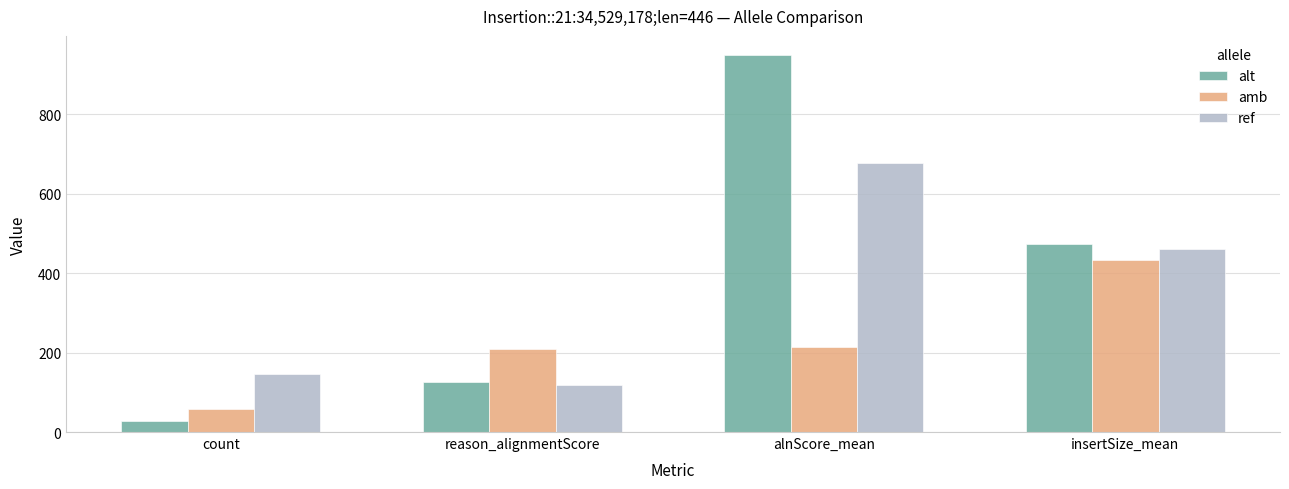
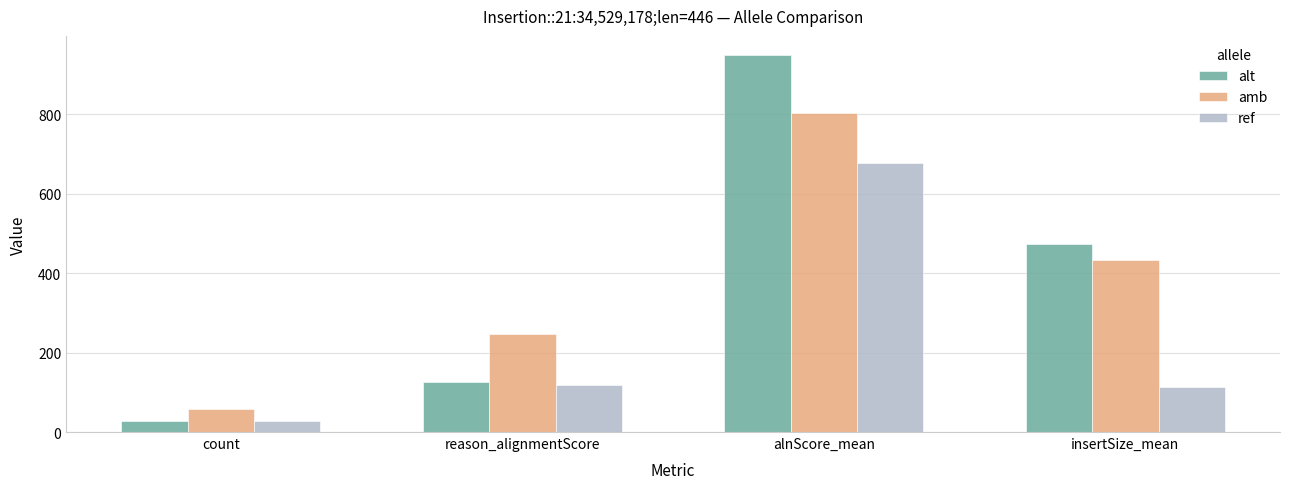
  {
    "alt": {
      "count": 30,
      "reason_alignmentScore": 130,
      "alnScore_mean": 950,
      "insertSize_mean": 470
    },
    "amb": {
      "count": 60,
-     "reason_alignmentScore": 210,
-     "alnScore_mean": 210,
+     "reason_alignmentScore": 250,
+     "alnScore_mean": 800,
      "insertSize_mean": 430
    },
    "ref": {
-     "count": 150,
+     "count": 30,
      "reason_alignmentScore": 120,
      "alnScore_mean": 680,
-     "insertSize_mean": 460
+     "insertSize_mean": 110
    }
  }
